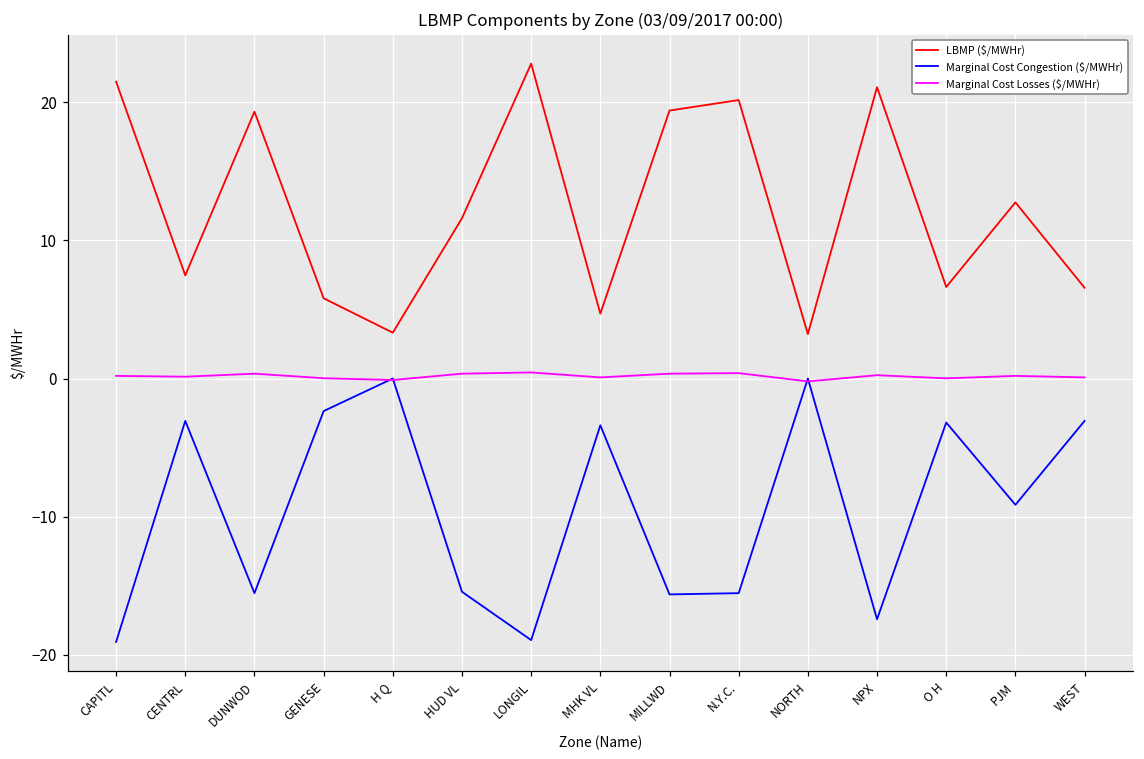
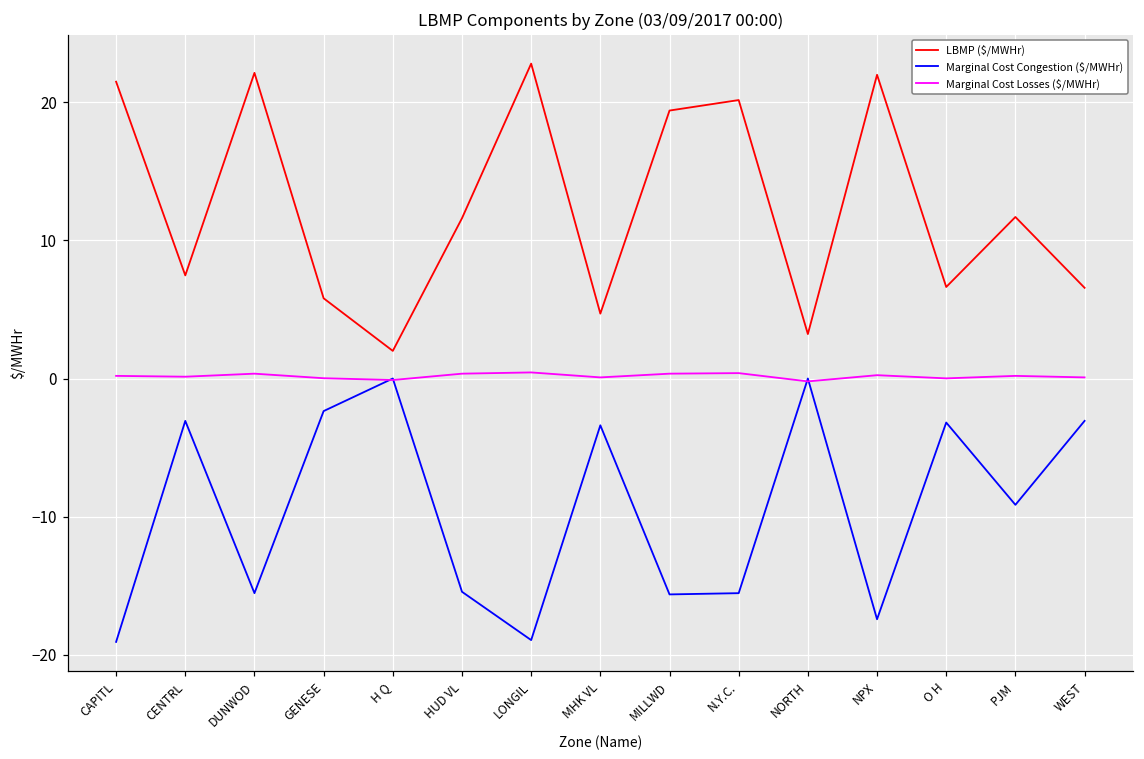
  {
    "LBMP ($/MWHr)": {
      "CAPITL": 21.5,
      "CENTRL": 7.5,
-     "DUNWOD": 19.3,
+     "DUNWOD": 22.1,
      "GENESE": 5.8,
-     "H Q": 3.3,
+     "H Q": 2.0,
      "HUD VL": 11.6,
      "LONGIL": 22.8,
      "MHK VL": 4.7,
      "MILLWD": 19.4,
      "N.Y.C.": 20.2,
      "NORTH": 3.2,
-     "NPX": 21.1,
+     "NPX": 22.0,
      "O H": 6.6,
-     "PJM": 12.8,
+     "PJM": 11.7,
      "WEST": 6.6
    },
    "Marginal Cost Congestion ($/MWHr)": {
      "CAPITL": -19.1,
      "CENTRL": -3.1,
      "DUNWOD": -15.6,
      "GENESE": -2.4,
      "HUD VL": -15.5,
      "LONGIL": -19.0,
      "MHK VL": -3.4,
      "MILLWD": -15.6,
      "N.Y.C.": -15.6,
      "NORTH": 0.0,
      "NPX": -17.4,
      "O H": -3.2,
      "PJM": -9.2,
      "WEST": -3.1
    },
    "Marginal Cost Losses ($/MWHr)": {
      "CAPITL": 0.2,
      "CENTRL": 0.1,
      "DUNWOD": 0.4,
      "GENESE": 0.0,
      "HUD VL": 0.4,
      "LONGIL": 0.4,
      "MHK VL": 0.1,
      "MILLWD": 0.4,
      "N.Y.C.": 0.4,
      "NORTH": -0.2,
      "NPX": 0.2,
      "O H": 0.0,
      "PJM": 0.2,
      "WEST": 0.1
    }
  }
